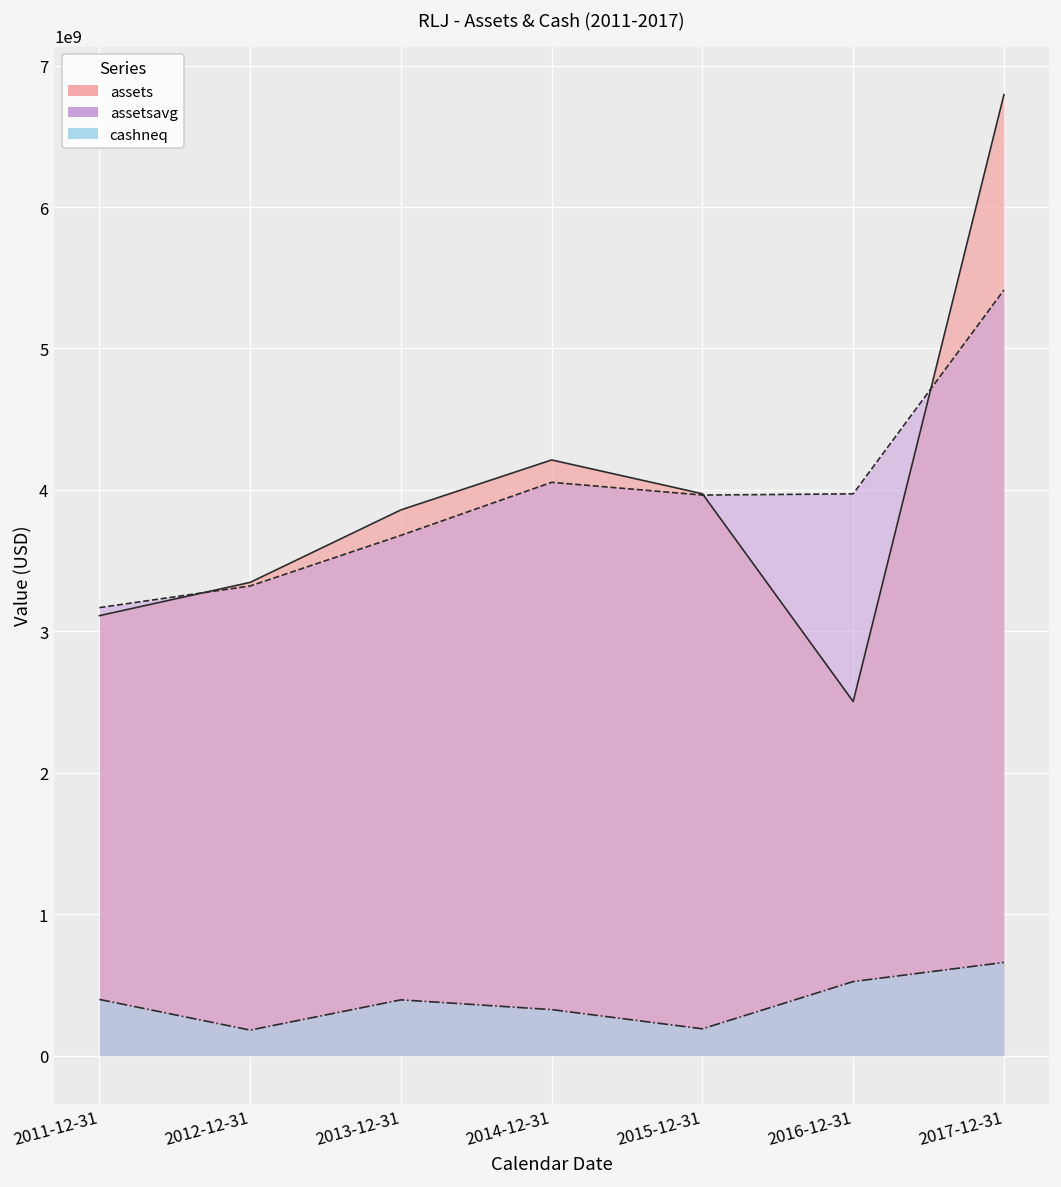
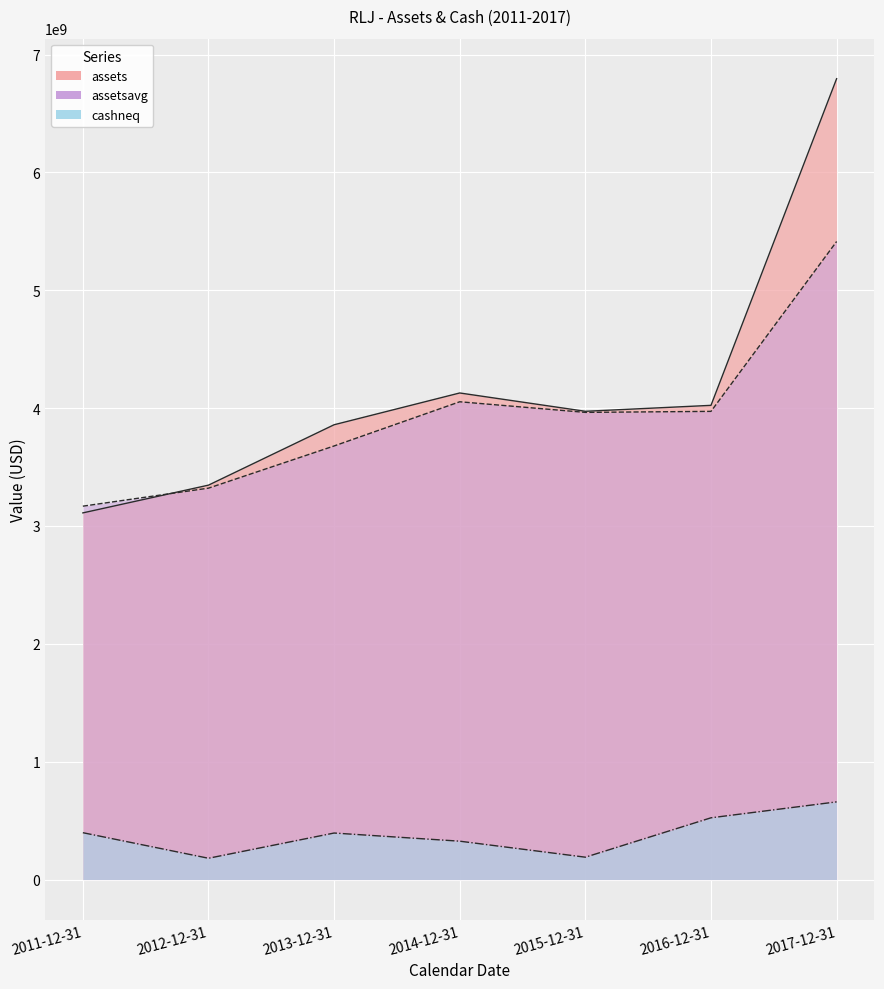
  {
    "assets": {
      "2011-12-31": 3110000000,
      "2012-12-31": 3350000000,
      "2013-12-31": 3860000000,
-     "2014-12-31": 4210000000,
-     "2016-12-31": 2500000000,
+     "2014-12-31": 4130000000,
+     "2016-12-31": 4020000000,
      "2017-12-31": 6790000000
    }
  }
